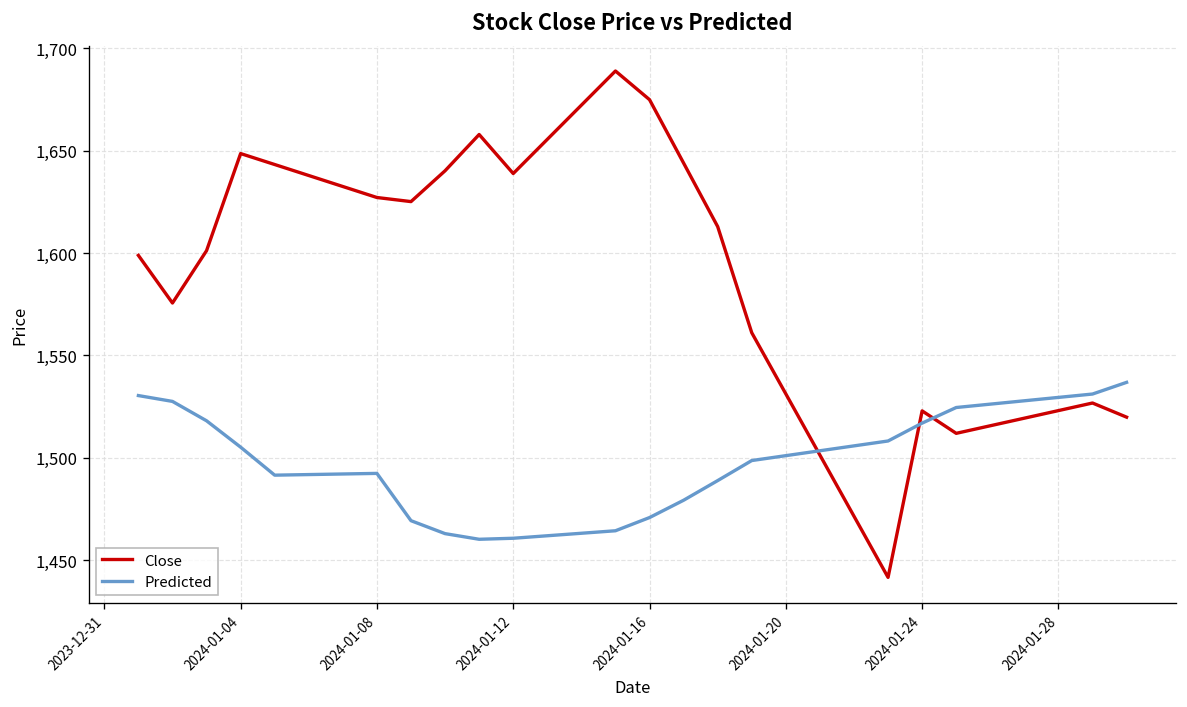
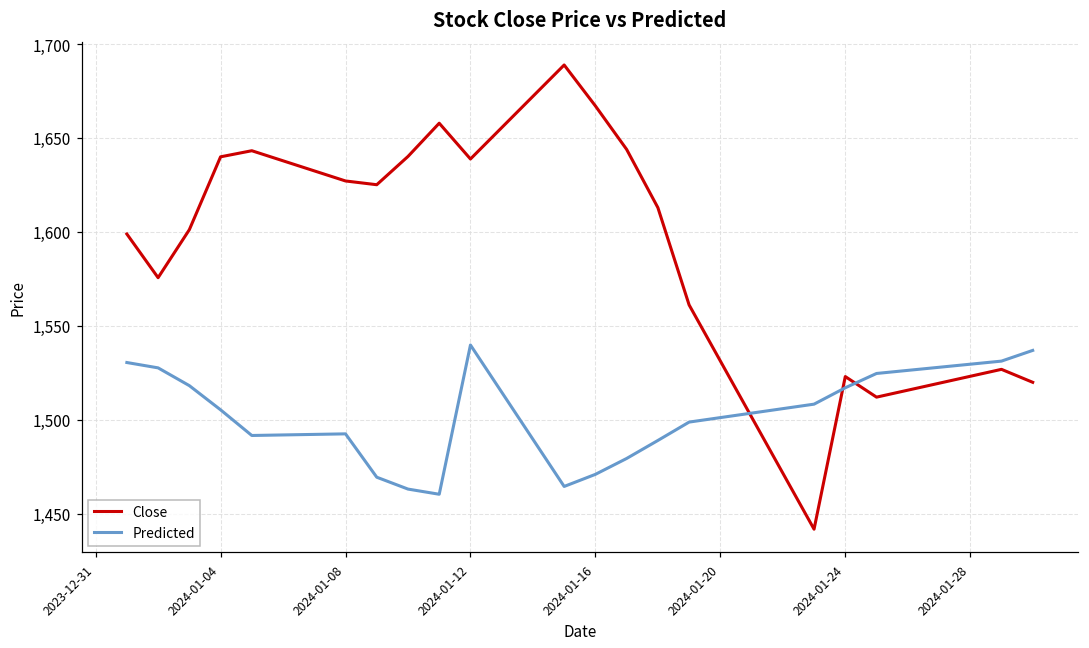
  {
    "Close": {
-     "2024-01-04": "1,649",
+     "2024-01-04": "1,640",
      "2024-01-08": "1,627",
      "2024-01-12": "1,639",
-     "2024-01-16": "1,675",
+     "2024-01-16": "1,667",
      "2024-01-24": "1,523"
    },
    "Predicted": {
      "2024-01-04": "1,505",
      "2024-01-08": "1,492",
-     "2024-01-12": "1,461",
+     "2024-01-12": "1,540",
      "2024-01-16": "1,471",
      "2024-01-24": "1,517"
    }
  }
